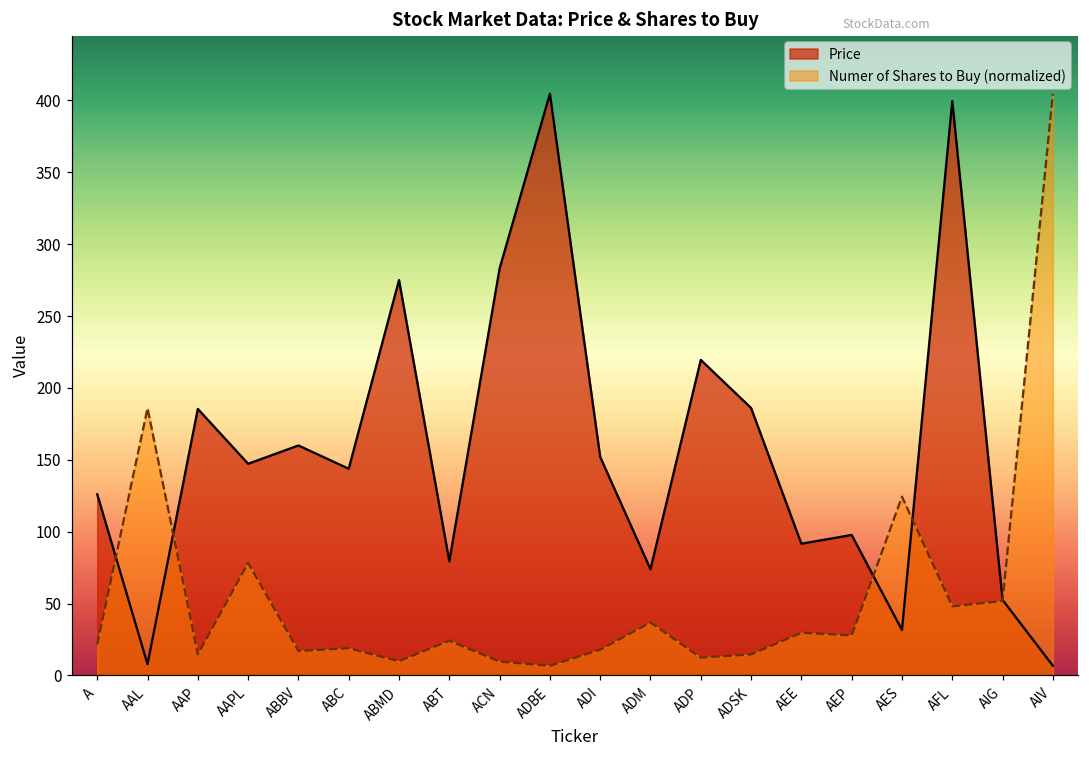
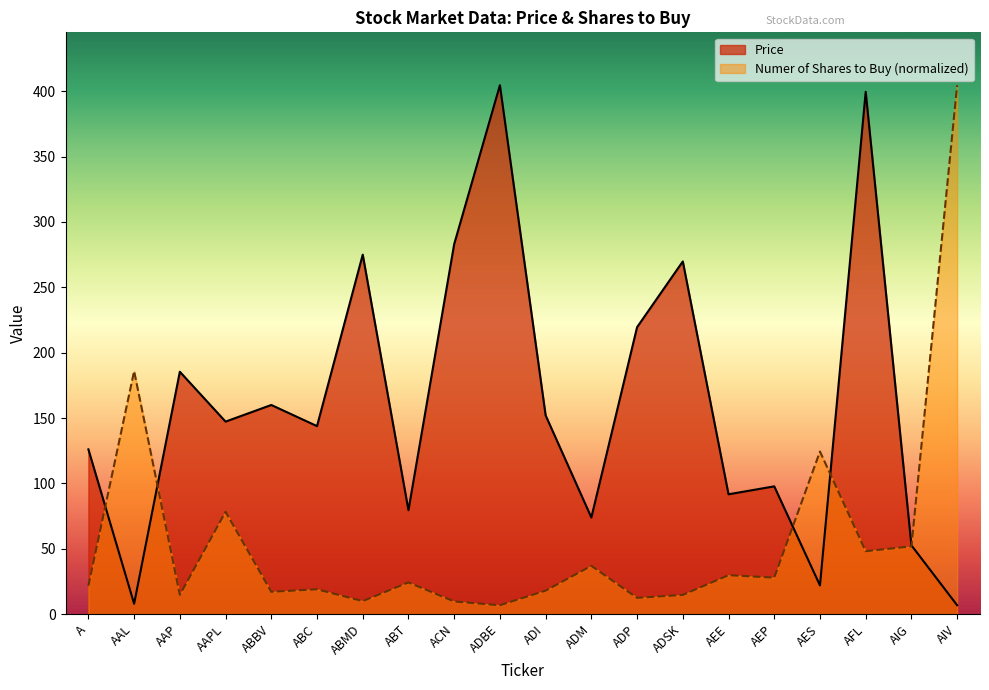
  {
    "Price": {
      "A": 126,
      "AAL": 8,
      "AAP": 185,
      "AAPL": 147,
      "ABBV": 160,
      "ABC": 144,
      "ABMD": 275,
      "ABT": 79,
      "ACN": 283,
      "ADBE": 405,
      "ADI": 152,
      "ADM": 74,
      "ADP": 220,
-     "ADSK": 186,
+     "ADSK": 270,
      "AEE": 92,
      "AEP": 98,
-     "AES": 32,
+     "AES": 22,
      "AFL": 400,
      "AIV": 7
    },
    "Numer of Shares to Buy (normalized)": {
      "A": 22,
      "AAL": 186,
      "AAP": 15,
      "AAPL": 78,
      "ABBV": 17,
      "ABC": 19,
      "ABMD": 10,
      "ABT": 24,
      "ACN": 10,
      "ADBE": 7,
      "ADI": 18,
      "ADM": 37,
      "ADP": 12,
      "ADSK": 15,
      "AEE": 30,
      "AEP": 28,
      "AES": 124,
      "AFL": 48,
      "AIV": 405
    }
  }
